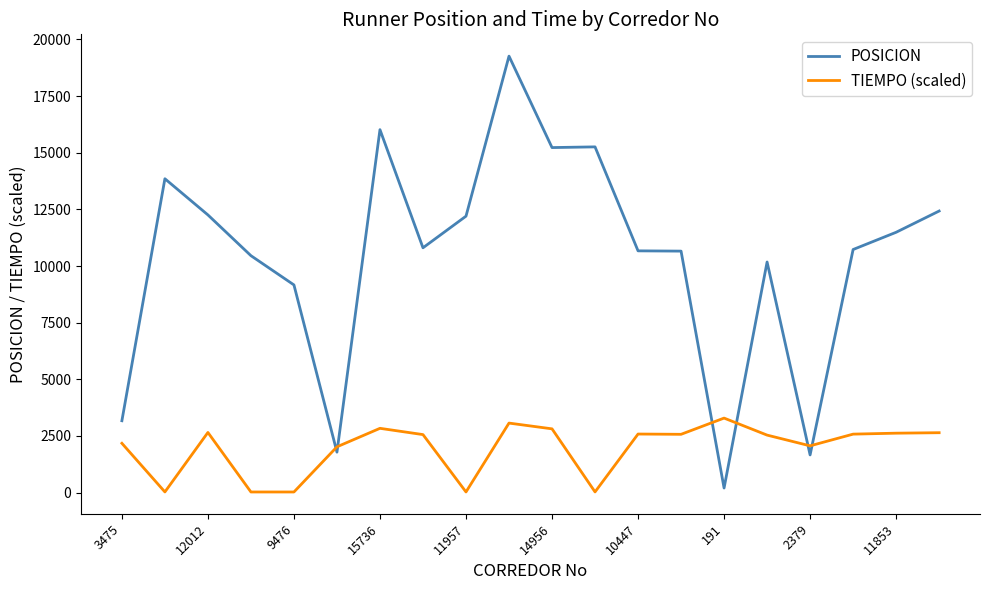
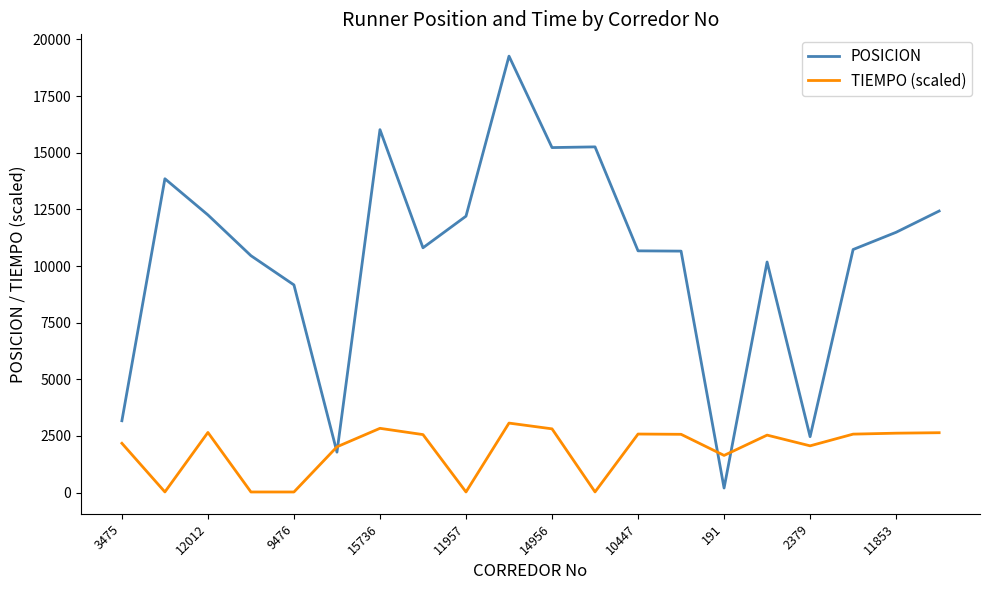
  {
    "POSICION": {
      "3475": 3200,
      "12012": 12300,
      "9476": 9200,
      "15736": 16000,
      "11957": 12200,
      "14956": 15200,
      "10447": 10700,
      "191": 200,
-     "2379": 1700,
+     "2379": 2500,
      "11853": 11500
    },
    "TIEMPO (scaled)": {
      "3475": 2200,
      "12012": 2700,
      "9476": 0,
      "15736": 2800,
      "11957": 0,
      "14956": 2800,
      "10447": 2600,
-     "191": 3300,
+     "191": 1600,
      "2379": 2100,
      "11853": 2600
    }
  }
